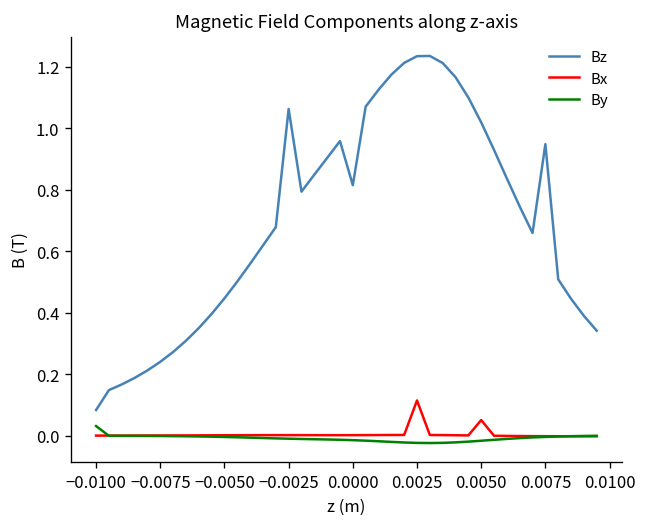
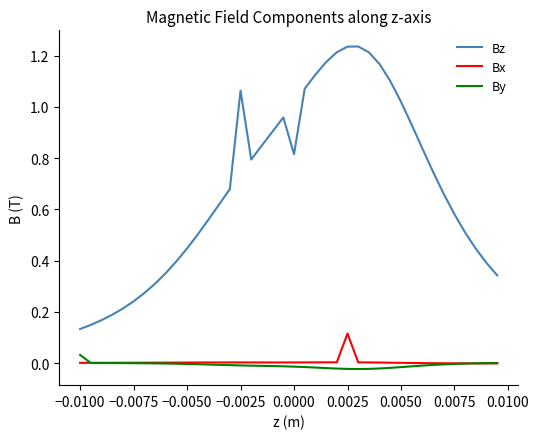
  {
    "Bz": {
-     "−0.0100": 0.08,
+     "−0.0100": 0.13,
      "−0.0075": 0.24,
      "−0.0050": 0.45,
      "−0.0025": 1.06,
      "0.0000": 0.82,
      "0.0025": 1.23,
      "0.0050": 1.02,
-     "0.0075": 0.95
+     "0.0075": 0.58
    },
    "Bx": {
      "−0.0100": 0.00,
      "−0.0025": 0.00,
      "0.0000": 0.00,
      "0.0025": 0.12,
-     "0.0050": 0.05
+     "0.0050": 0.00
    },
    "By": {
      "−0.0100": 0.03,
      "−0.0025": -0.01,
      "0.0000": -0.01,
      "0.0025": -0.02,
      "0.0050": -0.02
    }
  }
